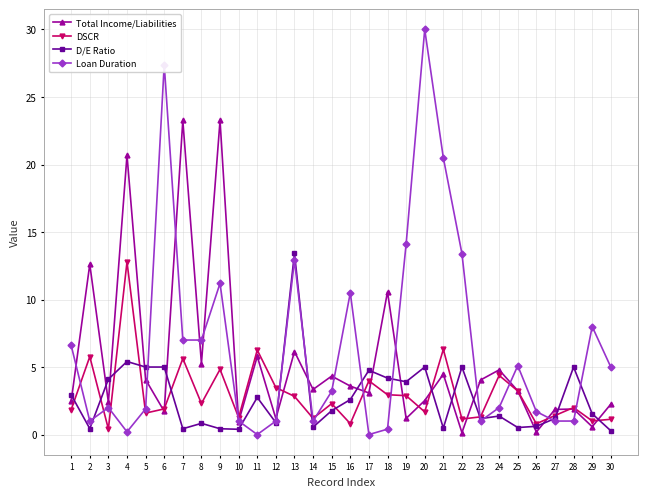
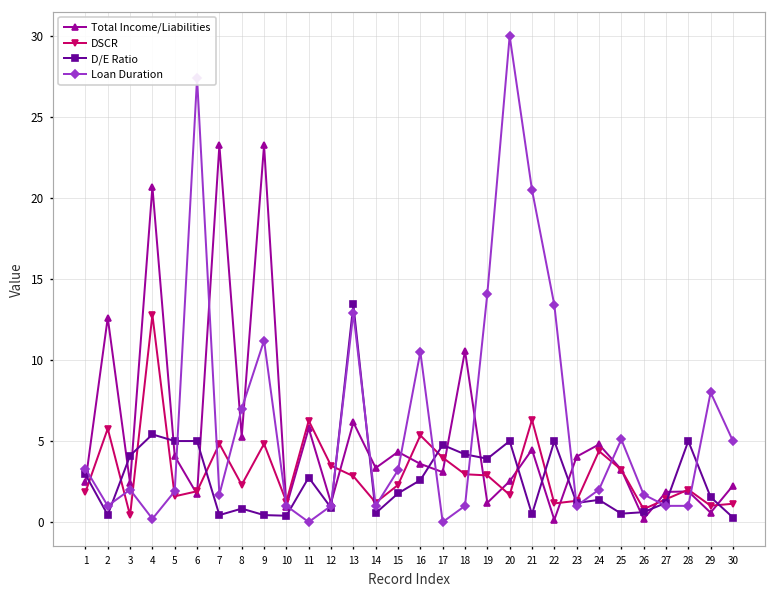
  {
    "DSCR": {
      "1": 1.8,
      "2": 5.8,
      "3": 0.4,
      "4": 12.8,
      "5": 1.6,
-     "7": 5.6,
+     "7": 4.8,
      "8": 2.3,
      "9": 4.8,
      "10": 1.3,
      "11": 6.3,
      "12": 3.5,
      "13": 2.8,
      "14": 1.2,
      "15": 2.3,
-     "16": 0.8,
+     "16": 5.4,
      "17": 4.0,
      "18": 3.0,
      "19": 2.9,
      "20": 1.7,
      "21": 6.3,
      "22": 1.2,
      "24": 4.4,
      "26": 0.8,
      "27": 1.4,
      "29": 1.0,
      "30": 1.1
    },
    "Loan Duration": {
-     "1": 6.6,
+     "1": 3.3,
      "2": 1.0,
      "3": 2.0,
      "4": 0.2,
      "5": 1.9,
-     "7": 7.0,
+     "7": 1.7,
      "8": 7.0,
      "9": 11.2,
      "11": 0.0,
      "13": 12.9,
      "14": 1.0,
      "15": 3.2,
      "16": 10.5,
      "17": 0.0,
-     "18": 0.4,
+     "18": 1.0,
      "19": 14.1,
      "20": 30.0,
      "21": 20.5,
      "22": 13.4,
      "24": 2.0,
      "25": 5.1,
      "26": 1.7,
      "28": 1.0,
      "29": 8.0,
      "30": 5.0
    }
  }
